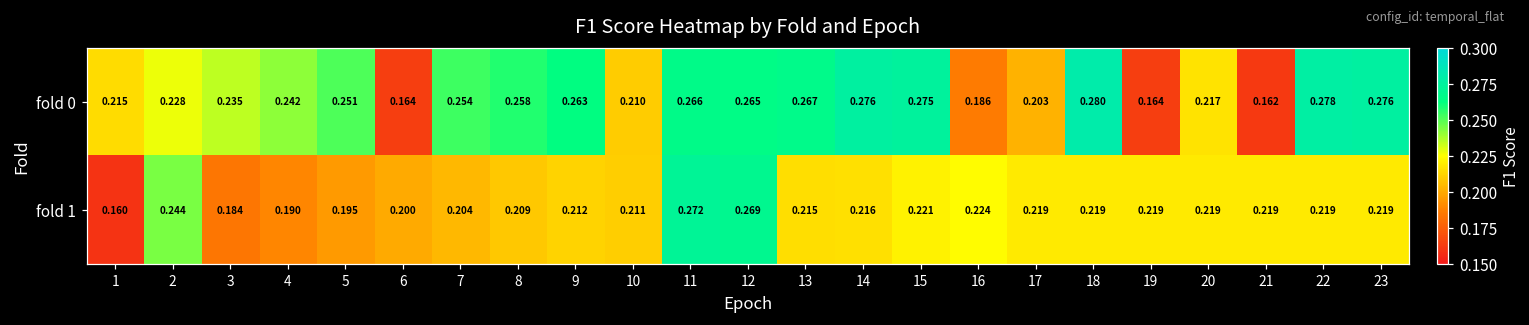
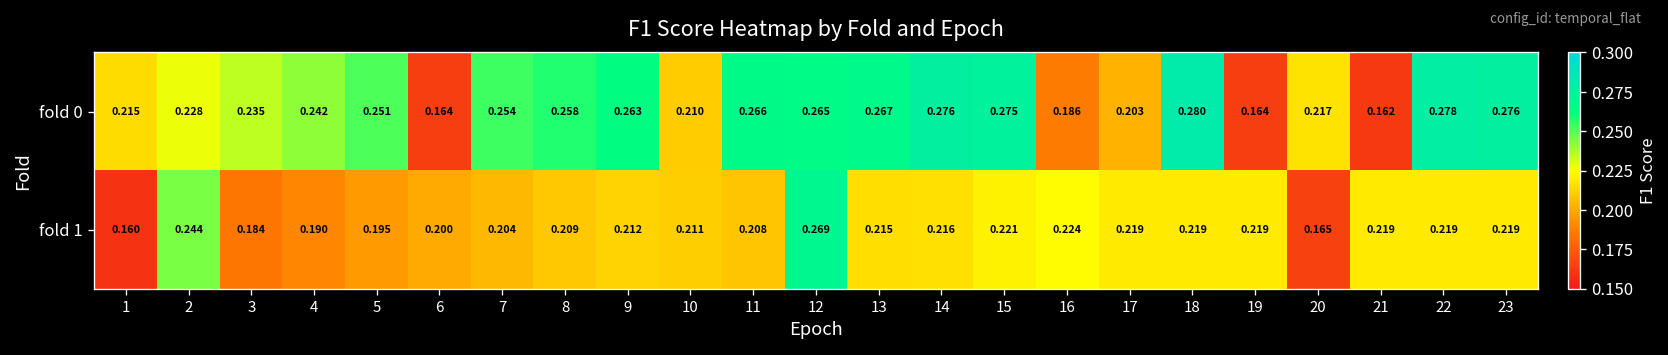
  {
    "fold 0": {
      "1": 0.215,
      "2": 0.228,
      "3": 0.235,
      "4": 0.242,
      "5": 0.251,
      "6": 0.164,
      "7": 0.254,
      "8": 0.258,
      "9": 0.263,
      "10": 0.210,
      "11": 0.266,
      "12": 0.265,
      "13": 0.267,
      "14": 0.276,
      "15": 0.275,
      "16": 0.186,
      "17": 0.203,
      "18": 0.280,
      "19": 0.164,
      "20": 0.217,
      "21": 0.162,
      "22": 0.278,
      "23": 0.276
    },
    "fold 1": {
      "1": 0.160,
      "2": 0.244,
      "3": 0.184,
      "4": 0.190,
      "5": 0.195,
      "6": 0.200,
      "7": 0.204,
      "8": 0.209,
      "9": 0.212,
      "10": 0.211,
-     "11": 0.272,
+     "11": 0.208,
      "12": 0.269,
      "13": 0.215,
      "14": 0.216,
      "15": 0.221,
      "16": 0.224,
      "17": 0.219,
      "18": 0.219,
      "19": 0.219,
-     "20": 0.219,
+     "20": 0.165,
      "21": 0.219,
      "22": 0.219,
      "23": 0.219
    }
  }
